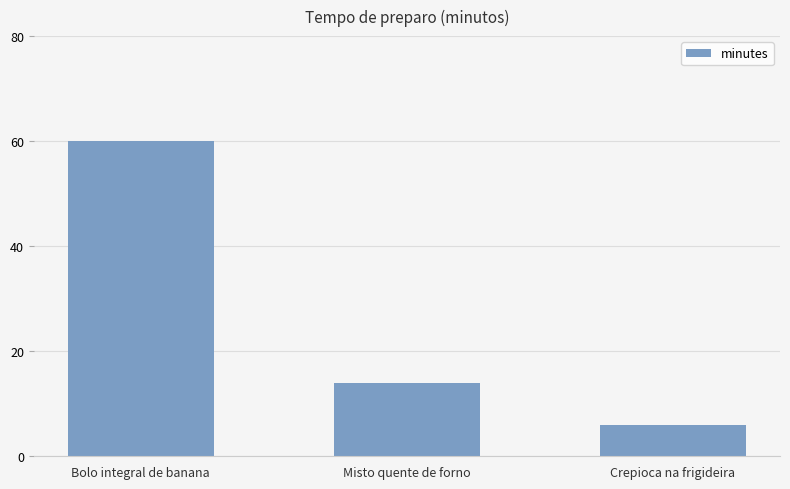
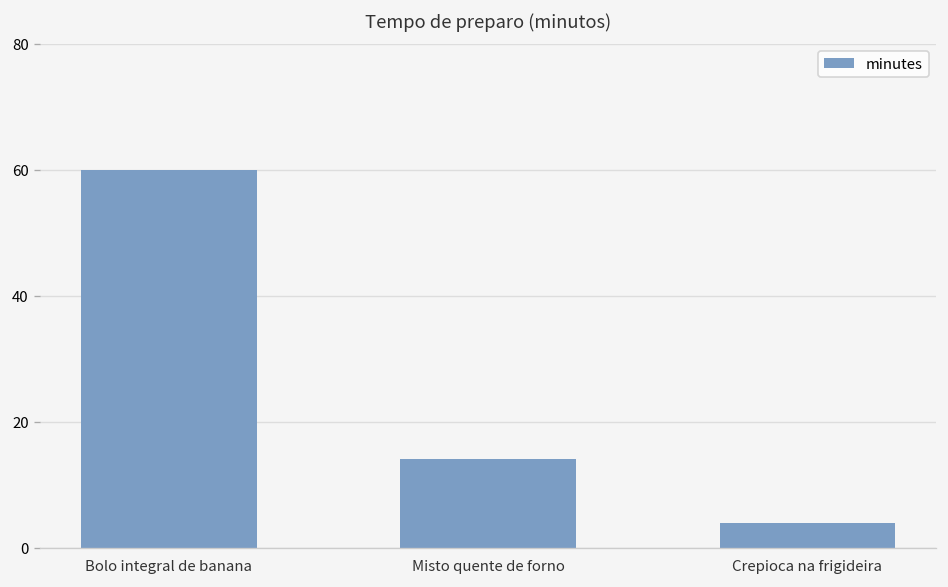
  {
    "Bolo integral de banana": 60,
    "Misto quente de forno": 14,
-   "Crepioca na frigideira": 6
+   "Crepioca na frigideira": 4
  }
